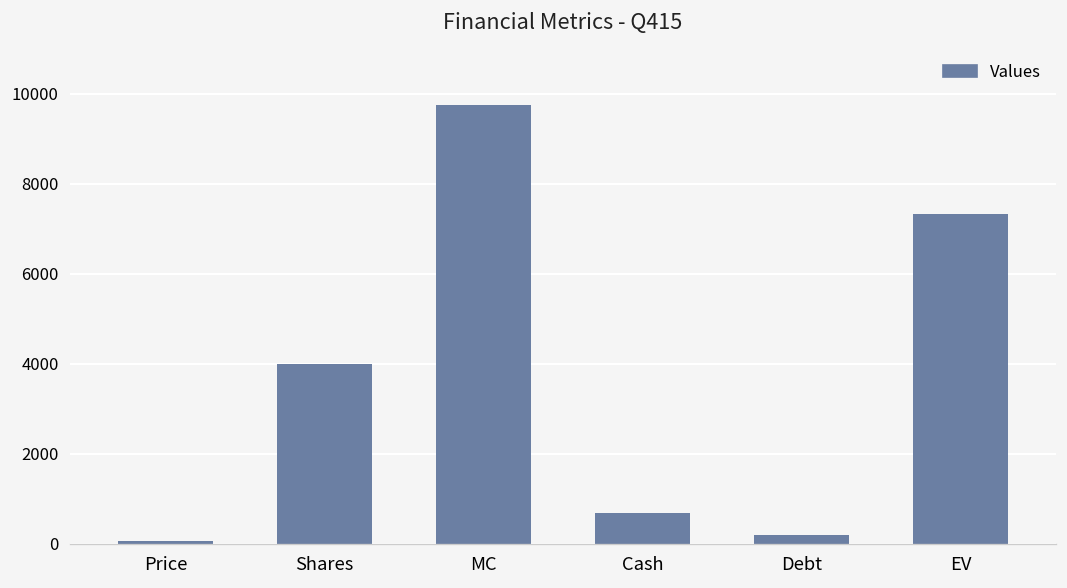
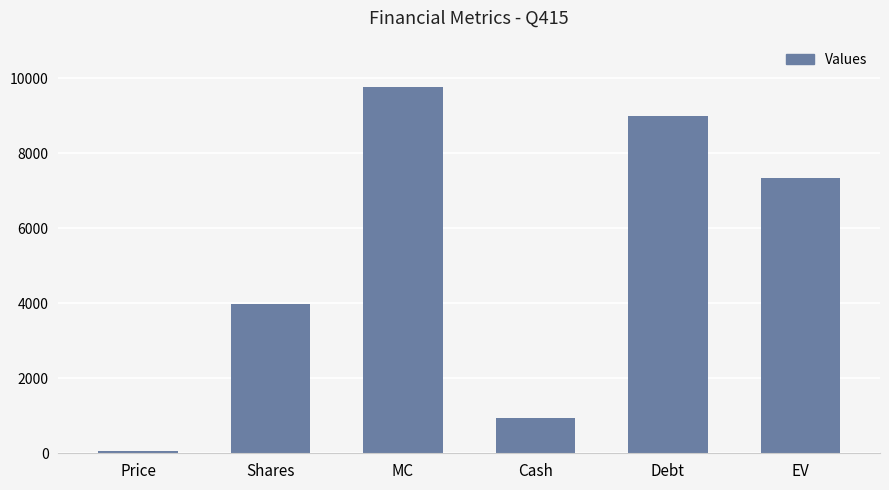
  {
    "Price": 100,
    "Shares": 4000,
    "MC": 9800,
-   "Cash": 700,
-   "Debt": 200,
+   "Cash": 1000,
+   "Debt": 9000,
    "EV": 7300
  }
